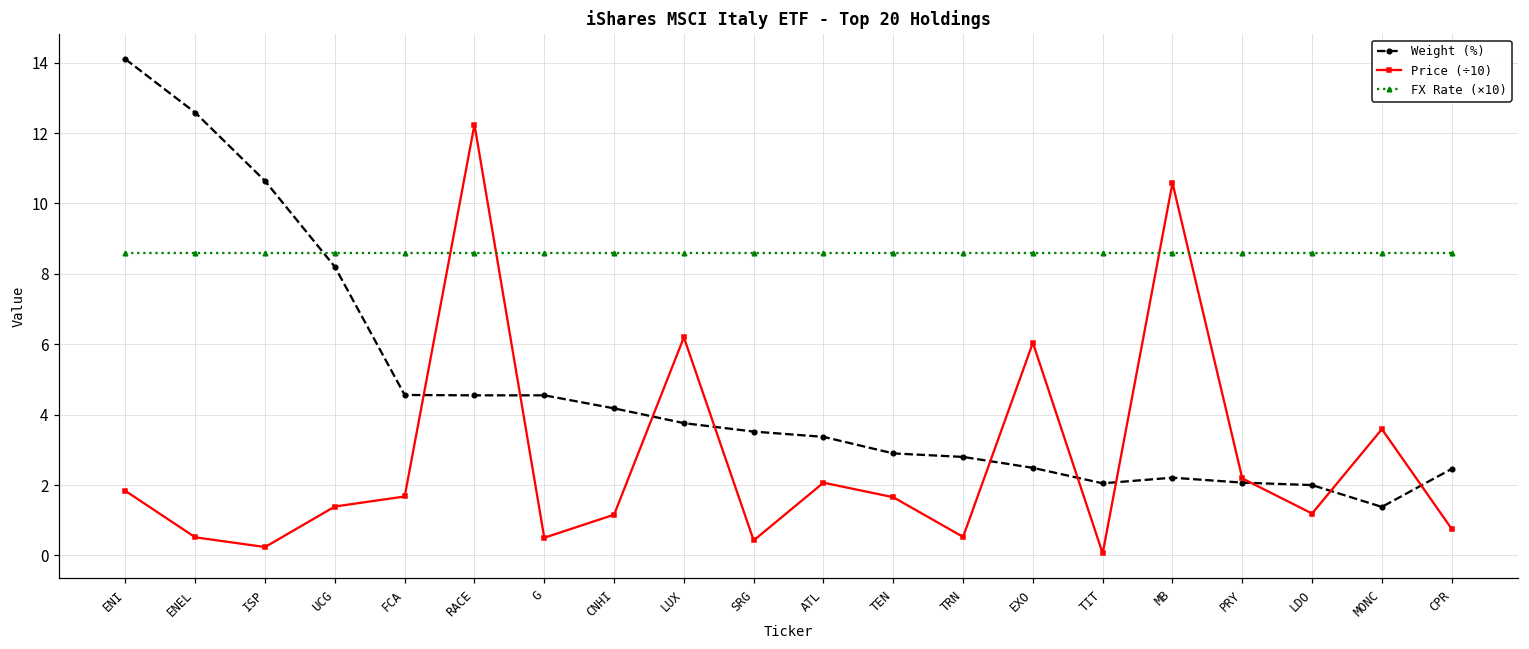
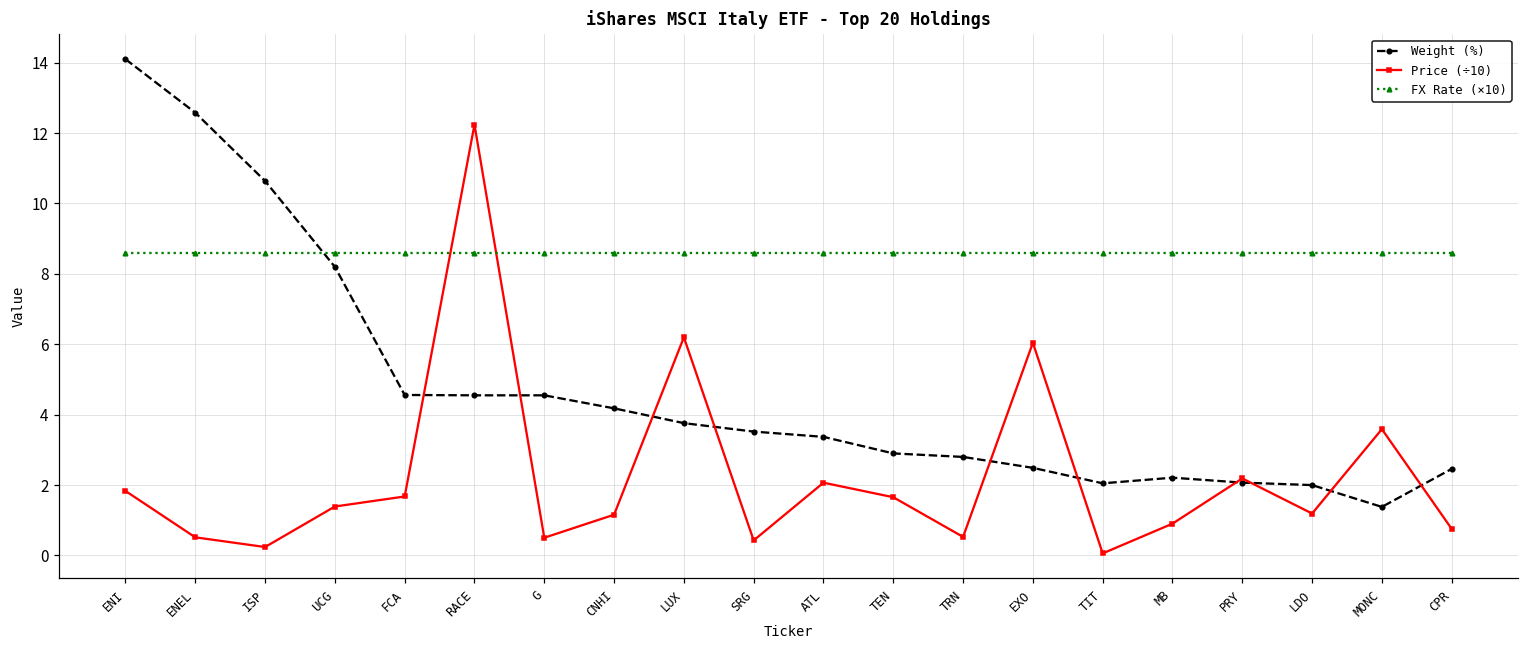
  {
    "Weight (%)": {
      "ENI": 14.1,
      "ENEL": 12.6,
      "ISP": 10.6,
      "UCG": 8.2,
      "FCA": 4.6,
      "RACE": 4.6,
      "G": 4.6,
      "CNHI": 4.2,
      "LUX": 3.8,
      "SRG": 3.5,
      "ATL": 3.4,
      "TEN": 2.9,
      "TRN": 2.8,
      "EXO": 2.5,
      "TIT": 2.1,
      "MB": 2.2,
      "PRY": 2.1,
      "LDO": 2.0,
      "MONC": 1.4,
      "CPR": 2.5
    },
    "Price (÷10)": {
      "ENI": 1.8,
      "ENEL": 0.5,
      "ISP": 0.2,
      "UCG": 1.4,
      "FCA": 1.7,
      "RACE": 12.2,
      "G": 0.5,
      "CNHI": 1.2,
      "LUX": 6.2,
      "SRG": 0.4,
      "ATL": 2.1,
      "TEN": 1.7,
      "TRN": 0.5,
      "EXO": 6.0,
      "TIT": 0.1,
-     "MB": 10.6,
+     "MB": 0.9,
      "PRY": 2.2,
      "LDO": 1.2,
      "MONC": 3.6,
      "CPR": 0.8
    },
    "FX Rate (×10)": {
      "ENI": 8.6,
      "ENEL": 8.6,
      "ISP": 8.6,
      "UCG": 8.6,
      "FCA": 8.6,
      "RACE": 8.6,
      "G": 8.6,
      "CNHI": 8.6,
      "LUX": 8.6,
      "SRG": 8.6,
      "ATL": 8.6,
      "TEN": 8.6,
      "TRN": 8.6,
      "EXO": 8.6,
      "TIT": 8.6,
      "MB": 8.6,
      "PRY": 8.6,
      "LDO": 8.6,
      "MONC": 8.6,
      "CPR": 8.6
    }
  }
